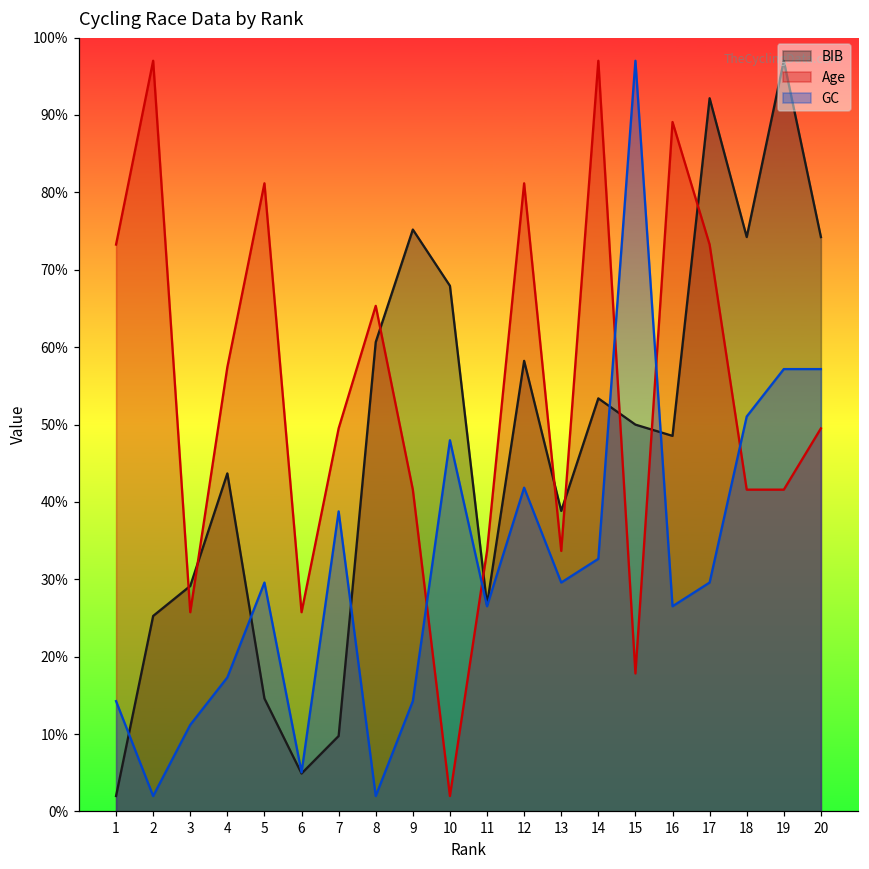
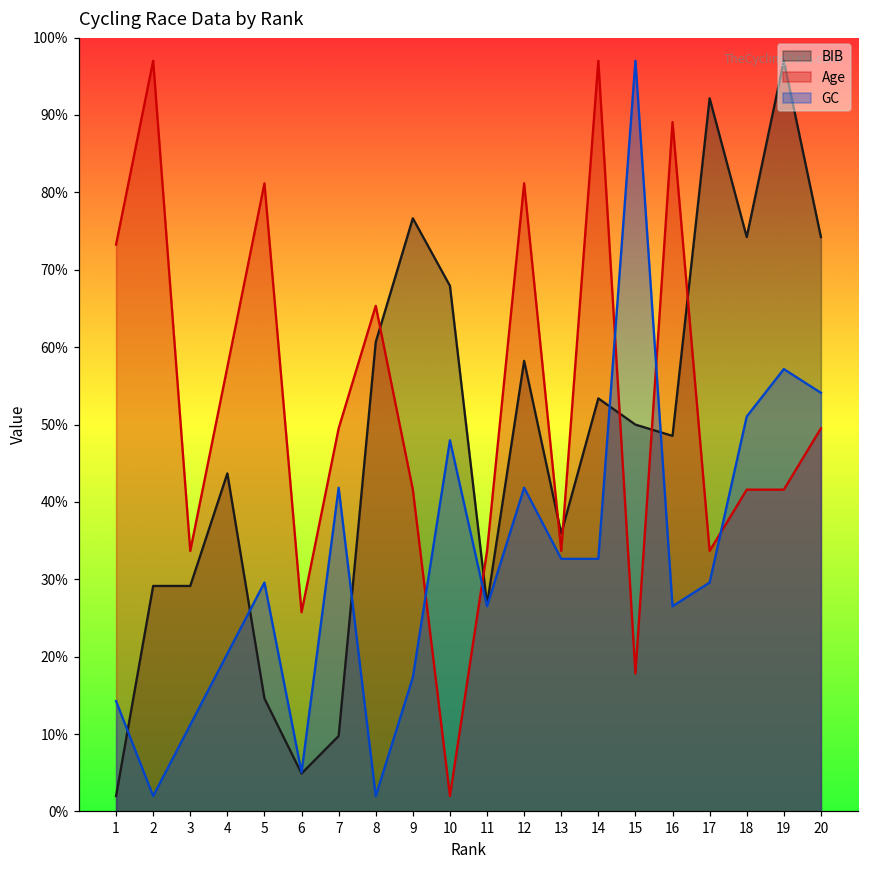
  {
    "BIB": {
      "1": "2%",
-     "2": "25%",
+     "2": "29%",
      "3": "29%",
      "4": "44%",
      "5": "15%",
      "7": "10%",
      "8": "61%",
-     "9": "75%",
+     "9": "77%",
      "10": "68%",
      "12": "58%",
-     "13": "39%",
+     "13": "36%",
      "14": "53%",
      "15": "50%",
      "16": "49%",
      "17": "92%",
      "18": "74%",
      "20": "74%"
    },
    "Age": {
      "1": "73%",
      "2": "97%",
-     "3": "26%",
+     "3": "34%",
      "4": "57%",
      "5": "81%",
      "6": "26%",
      "7": "50%",
      "8": "65%",
      "9": "42%",
      "10": "2%",
      "11": "34%",
      "12": "81%",
      "13": "34%",
      "14": "97%",
      "15": "18%",
      "16": "89%",
-     "17": "73%",
+     "17": "34%",
      "18": "42%",
      "19": "42%",
      "20": "50%"
    },
    "GC": {
      "1": "14%",
      "2": "2%",
      "3": "11%",
-     "4": "17%",
+     "4": "20%",
      "5": "30%",
-     "7": "39%",
+     "7": "42%",
      "8": "2%",
-     "9": "14%",
+     "9": "17%",
      "10": "48%",
      "12": "42%",
-     "13": "30%",
+     "13": "33%",
      "14": "33%",
      "15": "97%",
      "16": "27%",
      "17": "30%",
      "18": "51%",
      "19": "57%",
-     "20": "57%"
+     "20": "54%"
    }
  }
